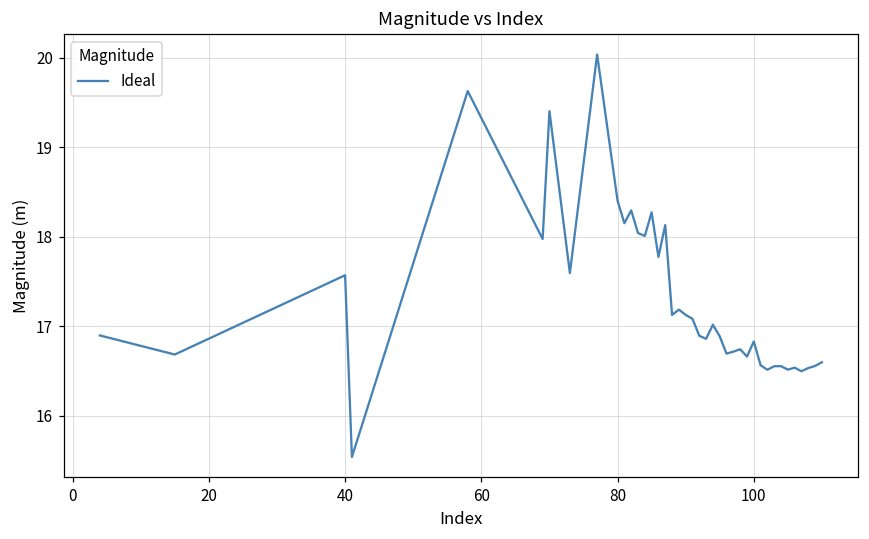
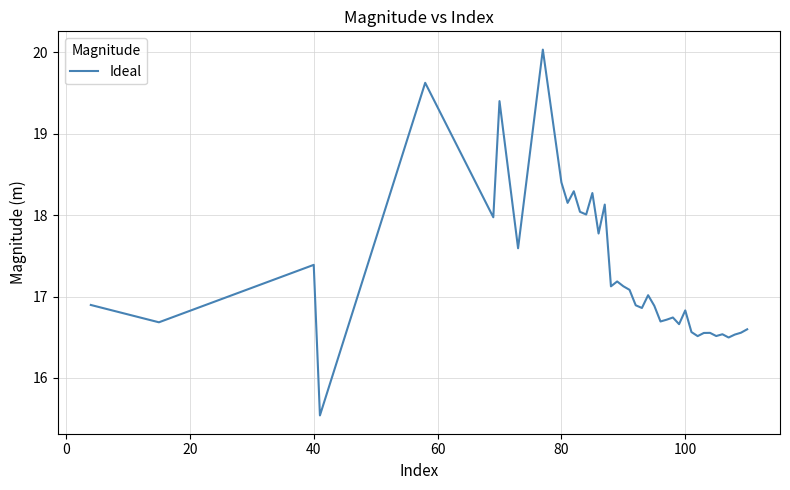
  {
-   "40": 17.6,
+   "40": 17.4,
    "80": 18.4,
    "100": 16.8
  }
